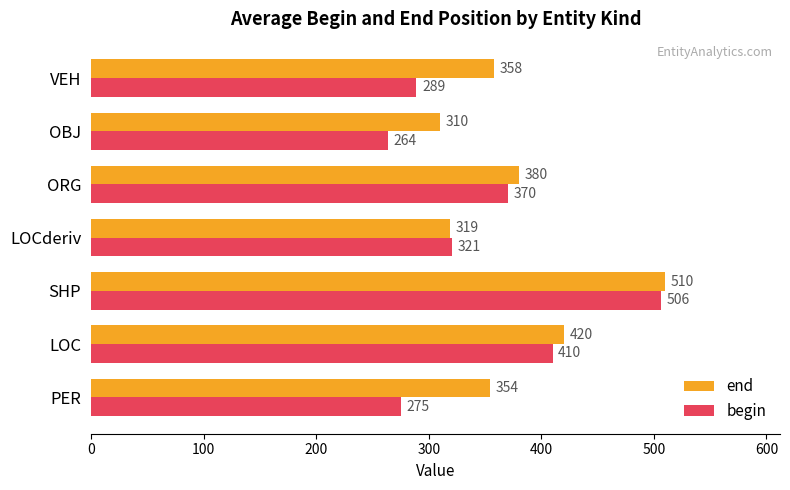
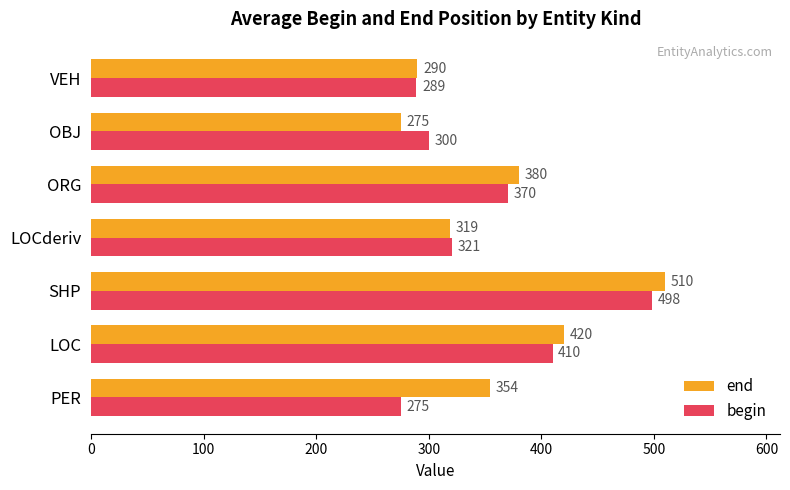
  {
    "end": {
-     "VEH": 358,
-     "OBJ": 310,
+     "VEH": 290,
+     "OBJ": 275,
      "ORG": 380,
      "LOCderiv": 319,
      "SHP": 510,
      "LOC": 420,
      "PER": 354
    },
    "begin": {
      "VEH": 289,
-     "OBJ": 264,
+     "OBJ": 300,
      "ORG": 370,
      "LOCderiv": 321,
-     "SHP": 506,
+     "SHP": 498,
      "LOC": 410,
      "PER": 275
    }
  }
